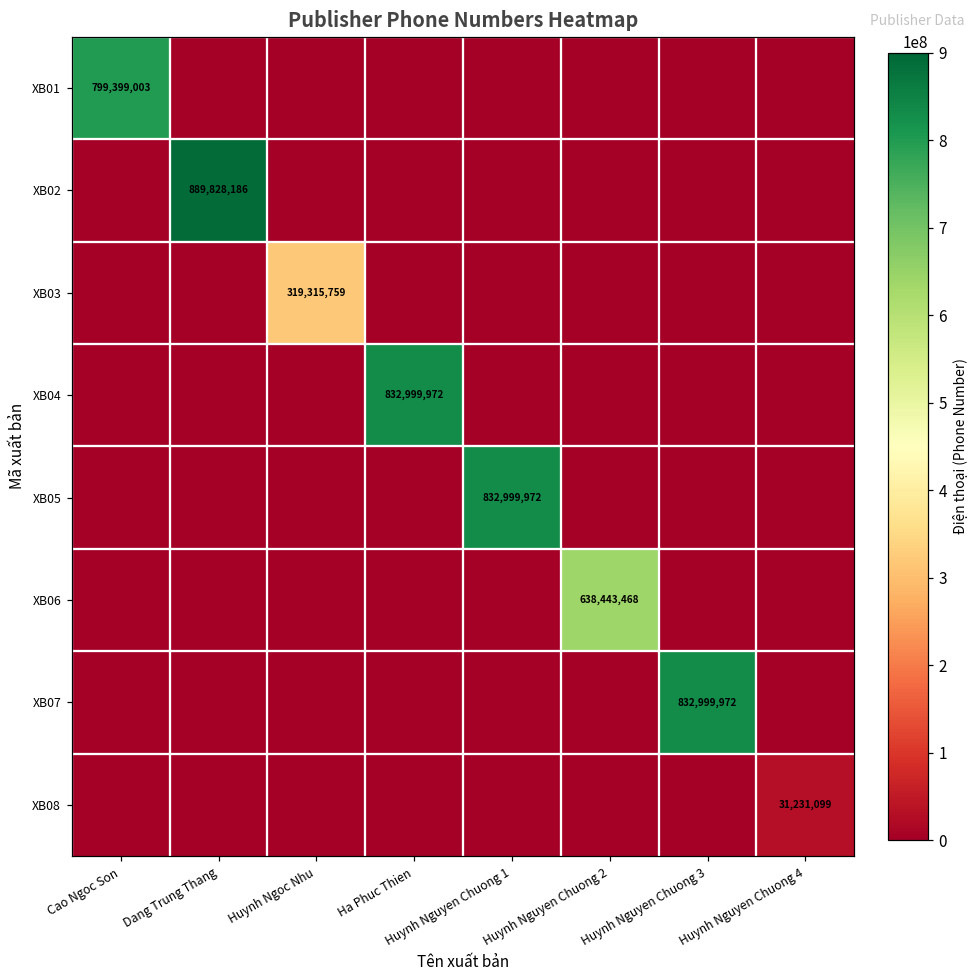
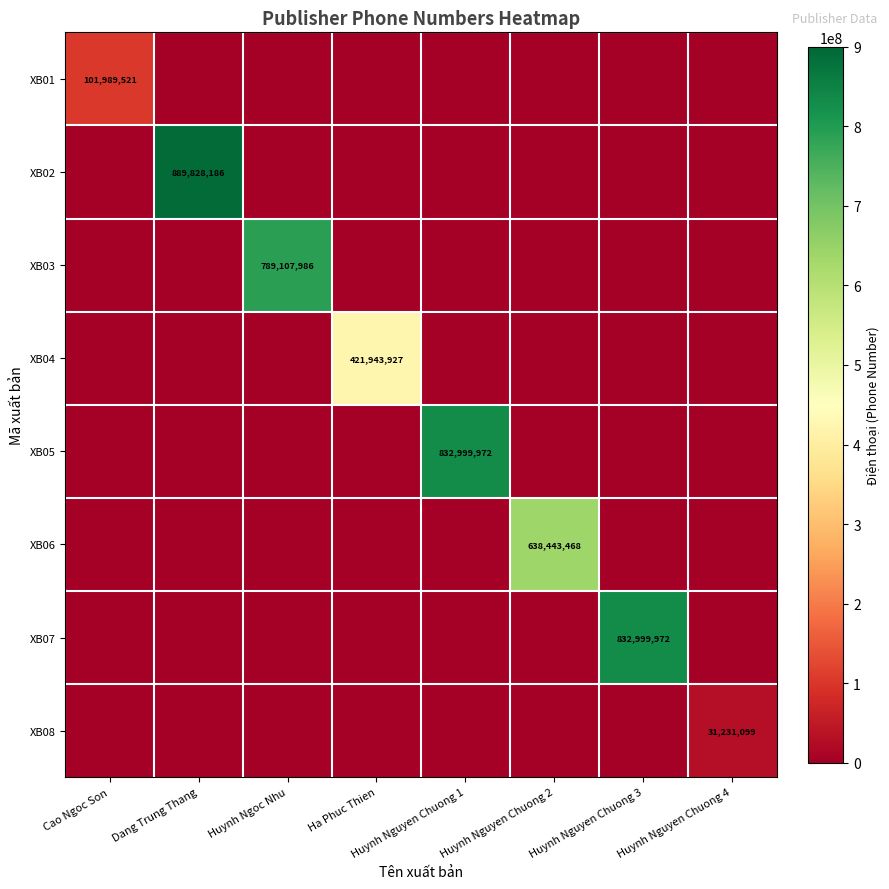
  {
    "XB01": {
-     "Cao Ngoc Son": "799,399,003"
+     "Cao Ngoc Son": "101,989,521"
    },
    "XB02": {
      "Dang Trung Thang": "889,828,186"
    },
    "XB03": {
-     "Huynh Ngoc Nhu": "319,315,759"
+     "Huynh Ngoc Nhu": "789,107,986"
    },
    "XB04": {
-     "Ha Phuc Thien": "832,999,972"
+     "Ha Phuc Thien": "421,943,927"
    },
    "XB05": {
      "Huynh Nguyen Chuong 1": "832,999,972"
    },
    "XB06": {
      "Huynh Nguyen Chuong 2": "638,443,468"
    },
    "XB07": {
      "Huynh Nguyen Chuong 3": "832,999,972"
    },
    "XB08": {
      "Huynh Nguyen Chuong 4": "31,231,099"
    }
  }
